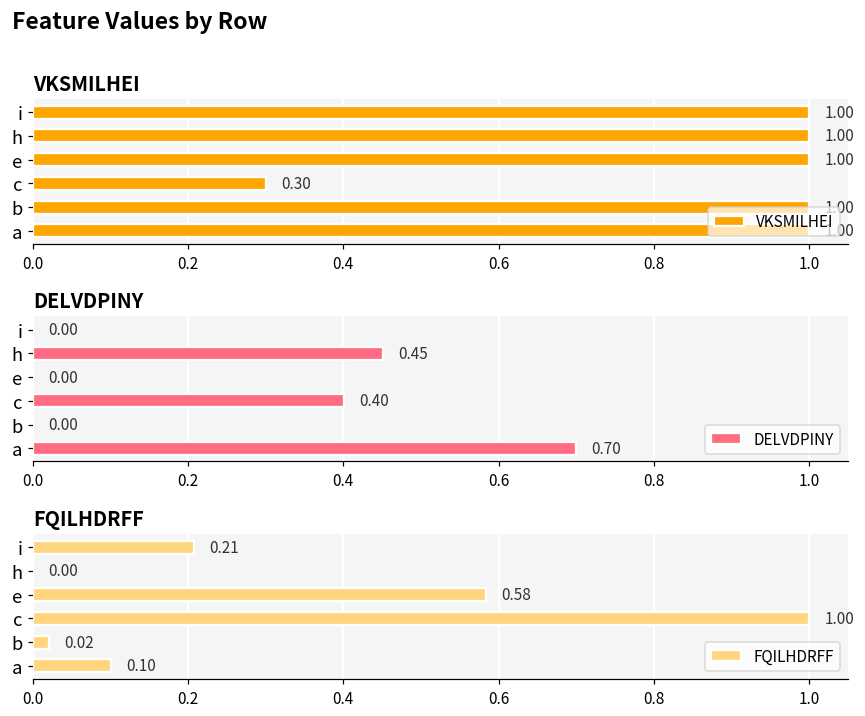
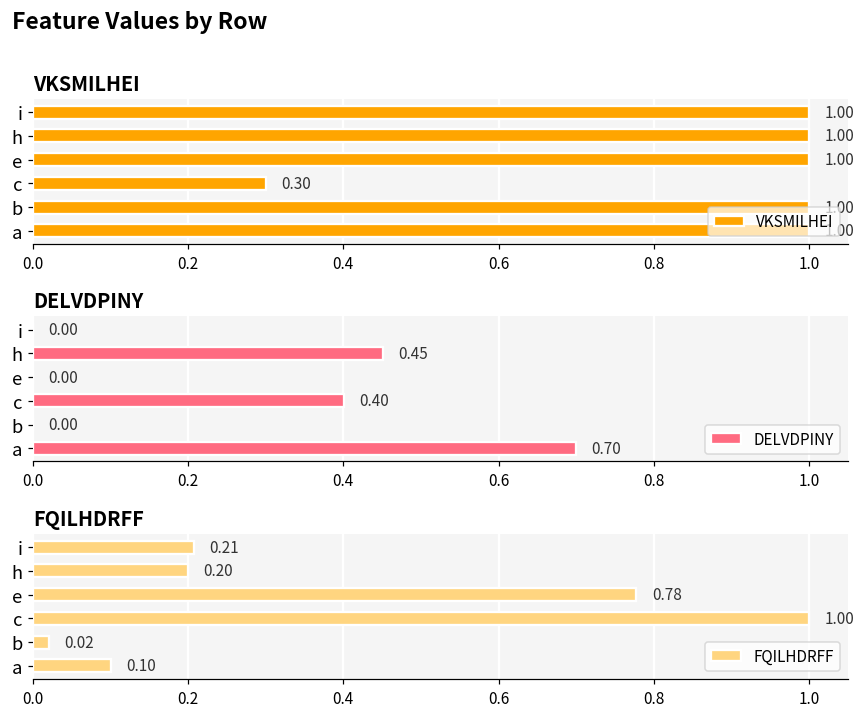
  {
    "VKSMILHEI": {
      "i": 1.00,
      "h": 1.00,
      "e": 1.00,
      "c": 0.30
    },
    "DELVDPINY": {
      "i": 0.00,
      "h": 0.45,
      "e": 0.00,
      "c": 0.40,
      "b": 0.00,
      "a": 0.70
    },
    "FQILHDRFF": {
      "i": 0.21,
-     "h": 0.00,
-     "e": 0.58,
+     "h": 0.20,
+     "e": 0.78,
      "c": 1.00,
      "b": 0.02,
      "a": 0.10
    }
  }
